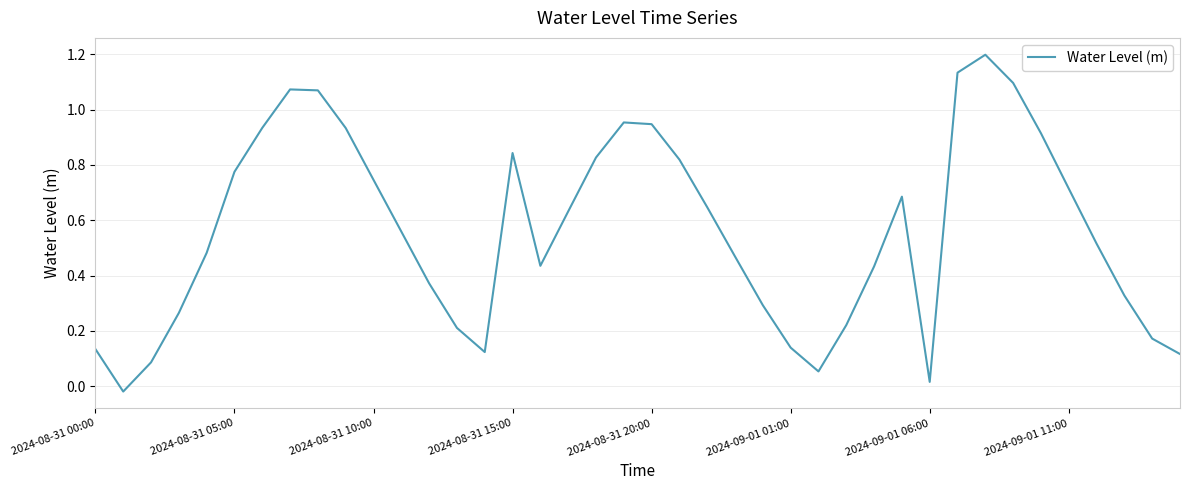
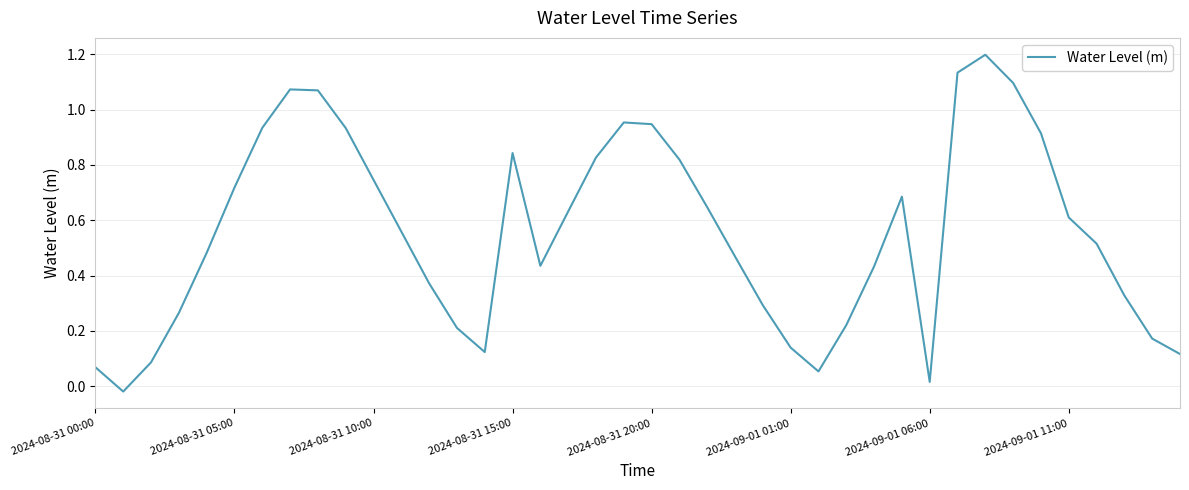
  {
-   "2024-08-31 00:00": 0.13,
-   "2024-08-31 05:00": 0.77,
+   "2024-08-31 00:00": 0.07,
+   "2024-08-31 05:00": 0.72,
    "2024-08-31 10:00": 0.75,
    "2024-08-31 15:00": 0.84,
    "2024-08-31 20:00": 0.95,
    "2024-09-01 01:00": 0.14,
    "2024-09-01 06:00": 0.02,
-   "2024-09-01 11:00": 0.71
+   "2024-09-01 11:00": 0.61
  }
